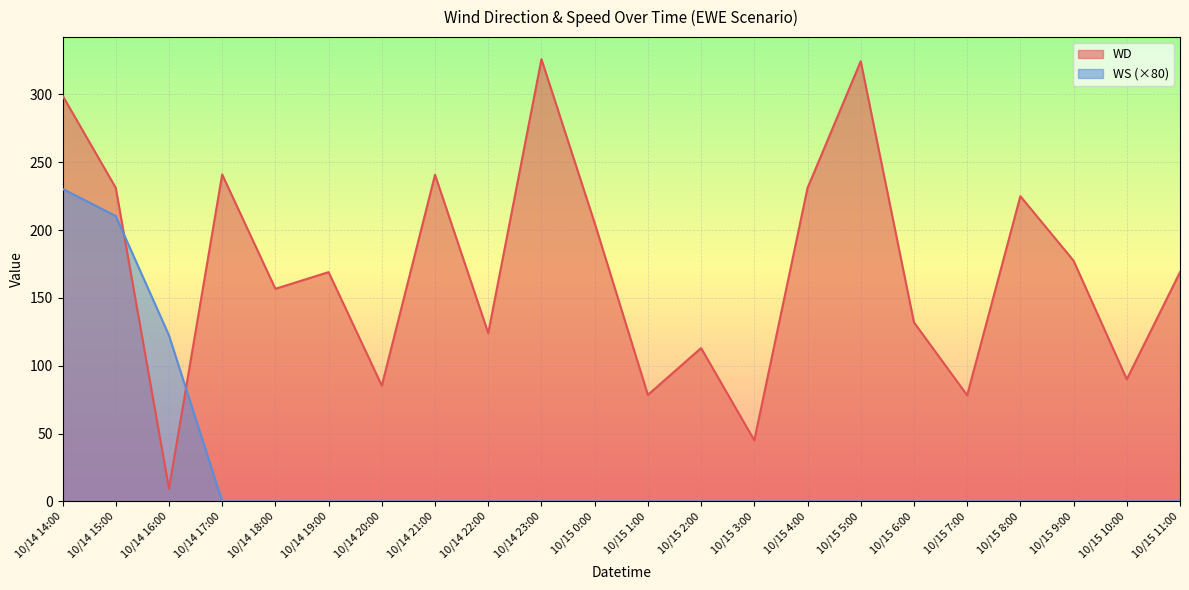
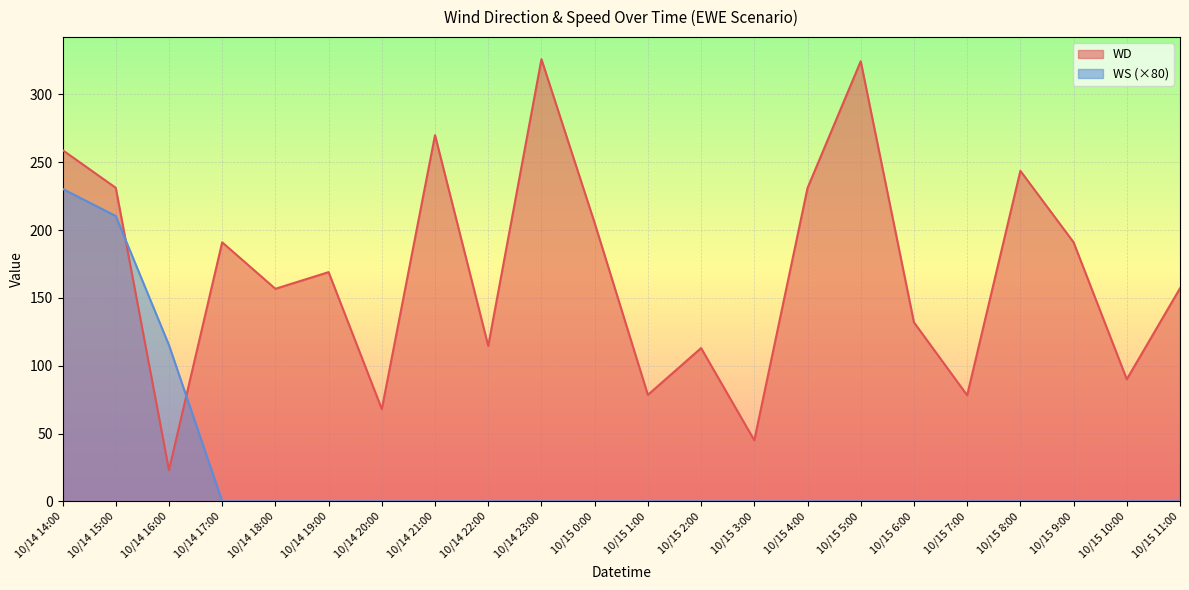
  {
    "WD": {
-     "10/14 14:00": 299,
+     "10/14 14:00": 259,
      "10/14 15:00": 231,
-     "10/14 16:00": 9,
-     "10/14 17:00": 241,
+     "10/14 16:00": 23,
+     "10/14 17:00": 191,
      "10/14 18:00": 157,
      "10/14 19:00": 169,
-     "10/14 20:00": 85,
-     "10/14 21:00": 241,
-     "10/14 22:00": 124,
+     "10/14 20:00": 68,
+     "10/14 21:00": 270,
+     "10/14 22:00": 115,
      "10/14 23:00": 326,
      "10/15 0:00": 205,
      "10/15 1:00": 79,
      "10/15 2:00": 113,
      "10/15 3:00": 45,
      "10/15 4:00": 231,
      "10/15 5:00": 325,
      "10/15 6:00": 132,
      "10/15 7:00": 78,
-     "10/15 8:00": 225,
-     "10/15 9:00": 177,
+     "10/15 8:00": 244,
+     "10/15 9:00": 191,
      "10/15 10:00": 90,
-     "10/15 11:00": 169
+     "10/15 11:00": 157
    },
    "WS (×80)": {
      "10/14 14:00": 230,
      "10/14 15:00": 210,
-     "10/14 16:00": 122,
+     "10/14 16:00": 115,
      "10/14 17:00": 0,
      "10/14 18:00": 0,
      "10/14 19:00": 0,
      "10/14 20:00": 0,
      "10/14 21:00": 0,
      "10/14 22:00": 0,
      "10/14 23:00": 0,
      "10/15 0:00": 0,
      "10/15 1:00": 0,
      "10/15 2:00": 0,
      "10/15 3:00": 0,
      "10/15 4:00": 0,
      "10/15 5:00": 0,
      "10/15 6:00": 0,
      "10/15 7:00": 0,
      "10/15 8:00": 0,
      "10/15 9:00": 0,
      "10/15 10:00": 0,
      "10/15 11:00": 0
    }
  }
